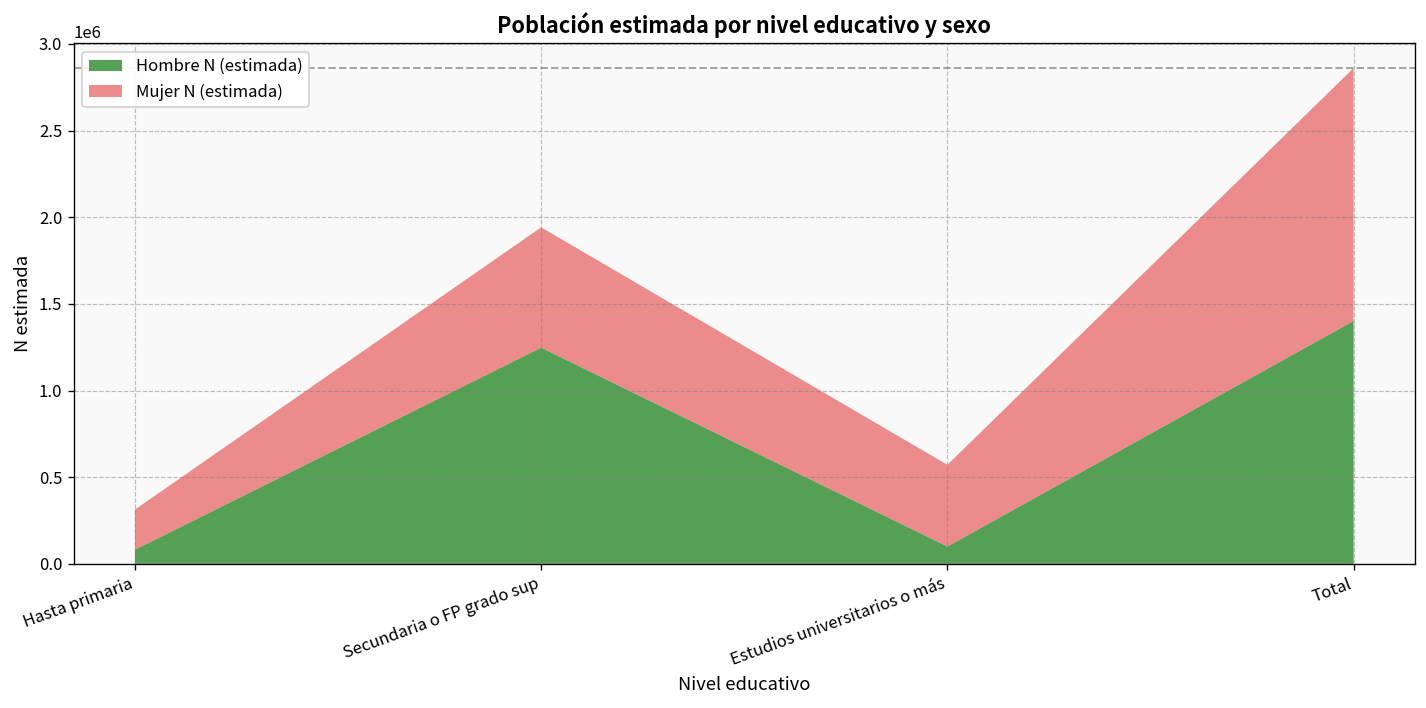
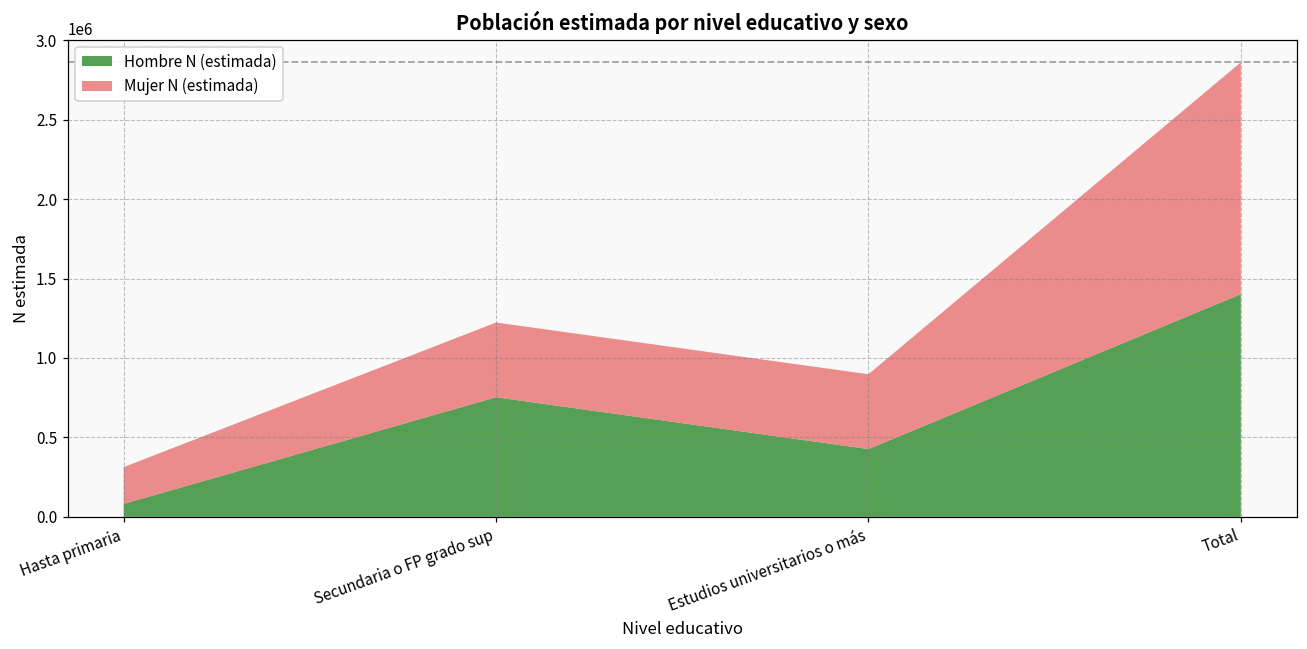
  {
    "Hombre N (estimada)": {
      "Hasta primaria": 80000,
-     "Secundaria o FP grado sup": 1250000,
-     "Estudios universitarios o más": 100000,
+     "Secundaria o FP grado sup": 750000,
+     "Estudios universitarios o más": 430000,
      "Total": 1400000
    },
    "Mujer N (estimada)": {
      "Hasta primaria": 230000,
-     "Secundaria o FP grado sup": 690000,
+     "Secundaria o FP grado sup": 470000,
      "Estudios universitarios o más": 470000,
      "Total": 1460000
    }
  }
